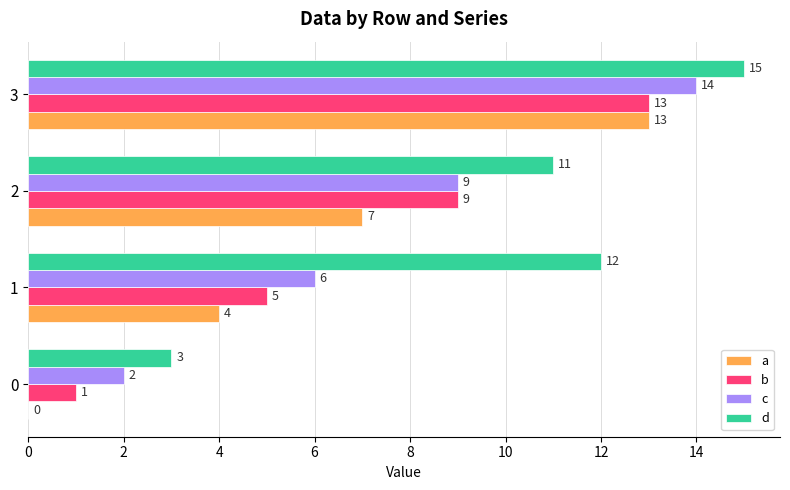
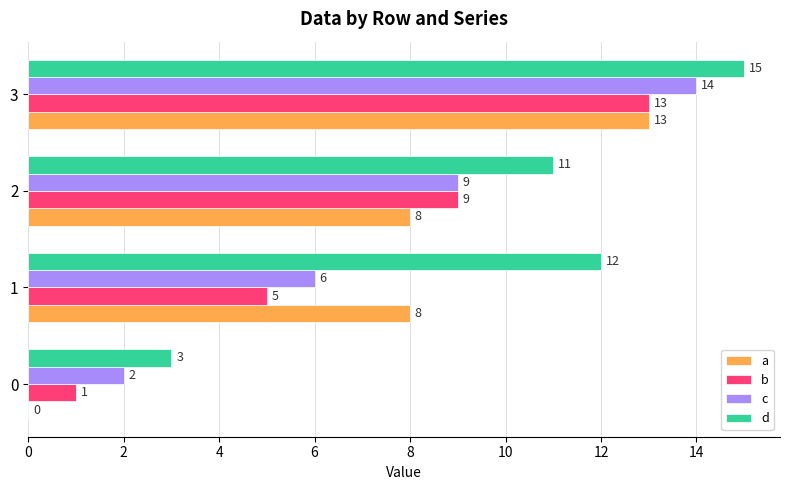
  {
    "a": {
      "3": 13,
-     "2": 7,
-     "1": 4,
+     "2": 8,
+     "1": 8,
      "0": 0
    },
    "b": {
      "3": 13,
      "2": 9,
      "1": 5,
      "0": 1
    },
    "c": {
      "3": 14,
      "2": 9,
      "1": 6,
      "0": 2
    },
    "d": {
      "3": 15,
      "2": 11,
      "1": 12,
      "0": 3
    }
  }
